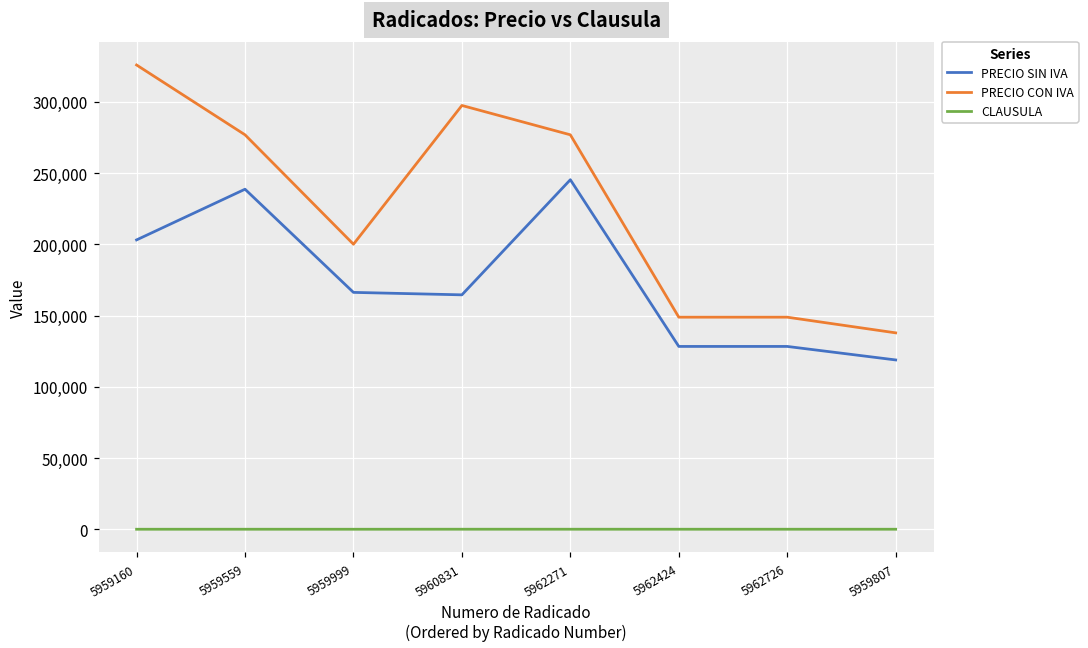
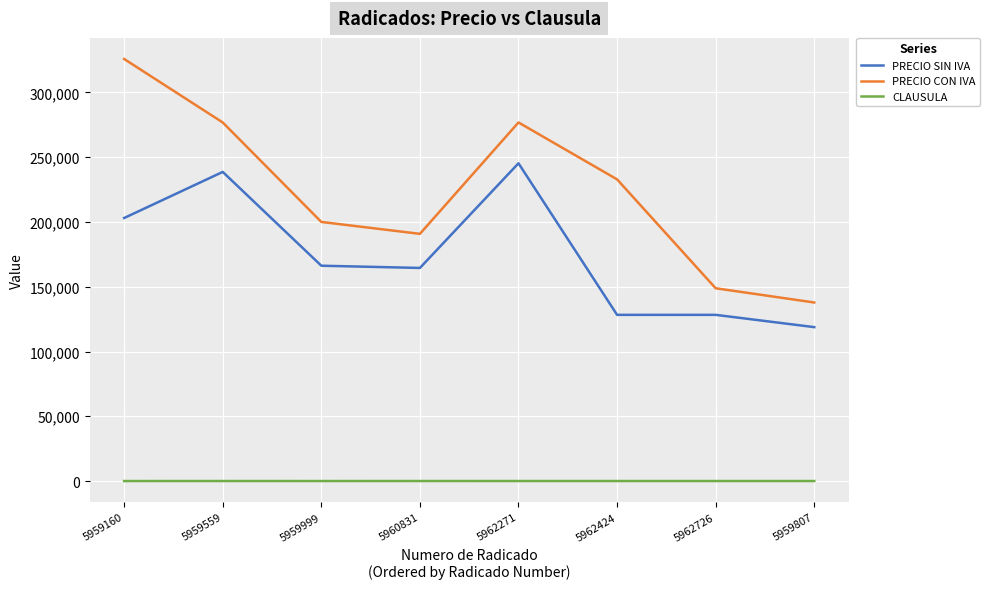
  {
    "PRECIO SIN IVA": {
      "5959160": "203,000",
      "5959559": "239,000",
      "5959999": "166,000",
      "5960831": "165,000",
      "5962271": "245,000",
      "5962424": "128,000",
      "5962726": "128,000",
      "5959807": "119,000"
    },
    "PRECIO CON IVA": {
      "5959160": "326,000",
      "5959559": "277,000",
      "5959999": "200,000",
-     "5960831": "297,000",
+     "5960831": "191,000",
      "5962271": "277,000",
-     "5962424": "149,000",
+     "5962424": "233,000",
      "5962726": "149,000",
      "5959807": "138,000"
    },
    "CLAUSULA": {
      "5959160": "0",
      "5959559": "0",
      "5959999": "0",
      "5960831": "0",
      "5962271": "0",
      "5962424": "0",
      "5962726": "0",
      "5959807": "0"
    }
  }
